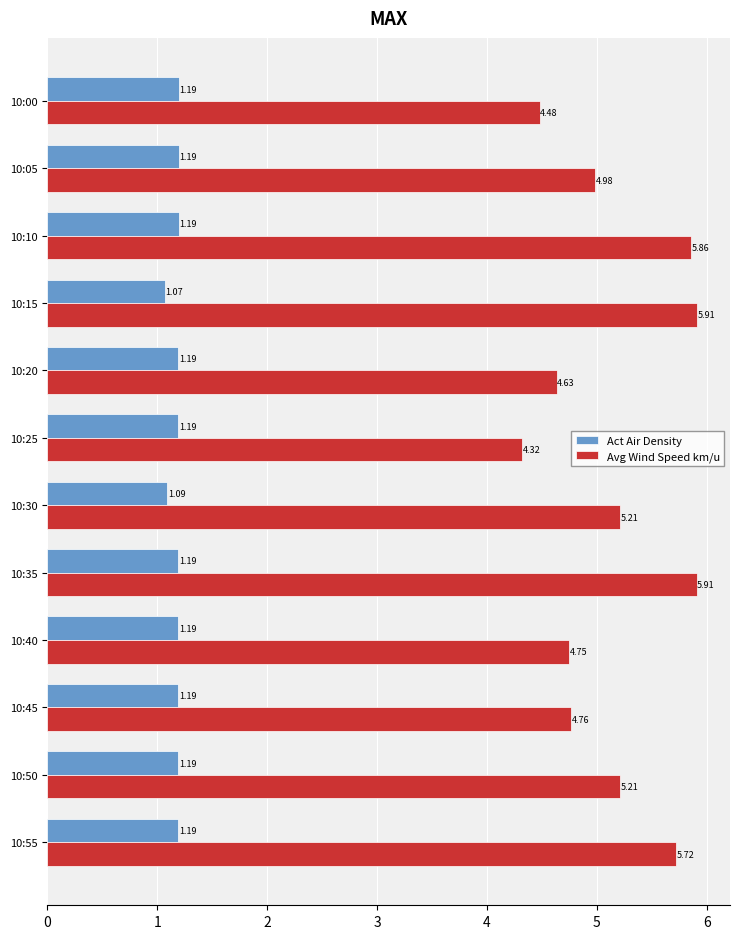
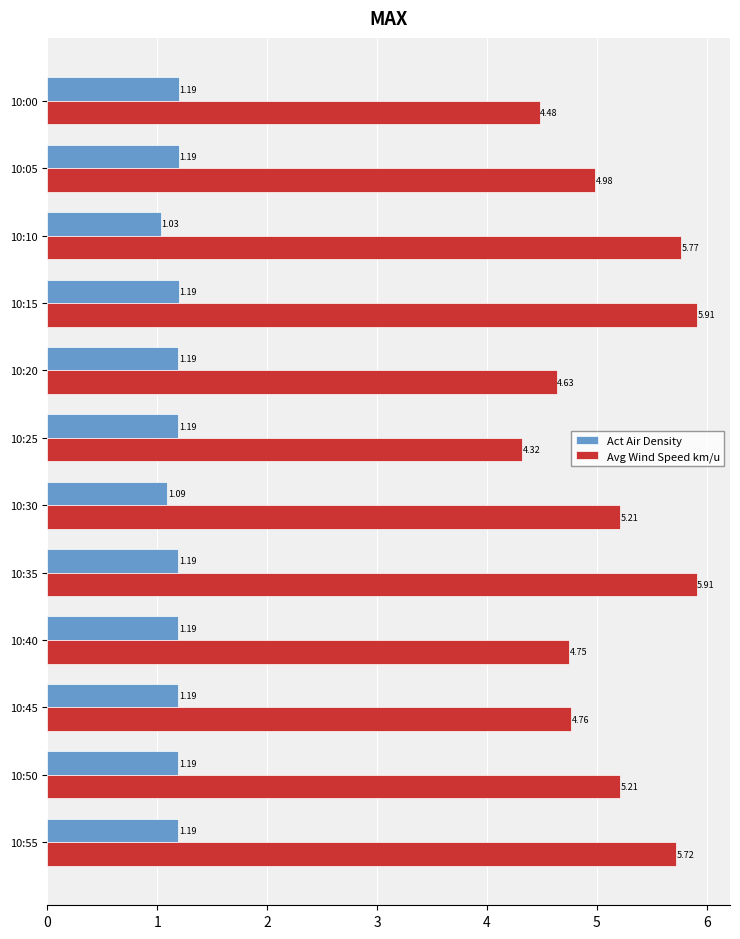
  {
    "Act Air Density": {
      "10:00": 1.19,
      "10:05": 1.19,
-     "10:10": 1.19,
-     "10:15": 1.07,
+     "10:10": 1.03,
+     "10:15": 1.19,
      "10:20": 1.19,
      "10:25": 1.19,
      "10:30": 1.09,
      "10:35": 1.19,
      "10:40": 1.19,
      "10:45": 1.19,
      "10:50": 1.19,
      "10:55": 1.19
    },
    "Avg Wind Speed km/u": {
      "10:00": 4.48,
      "10:05": 4.98,
-     "10:10": 5.86,
+     "10:10": 5.77,
      "10:15": 5.91,
      "10:20": 4.63,
      "10:25": 4.32,
      "10:30": 5.21,
      "10:35": 5.91,
      "10:40": 4.75,
      "10:45": 4.76,
      "10:50": 5.21,
      "10:55": 5.72
    }
  }
